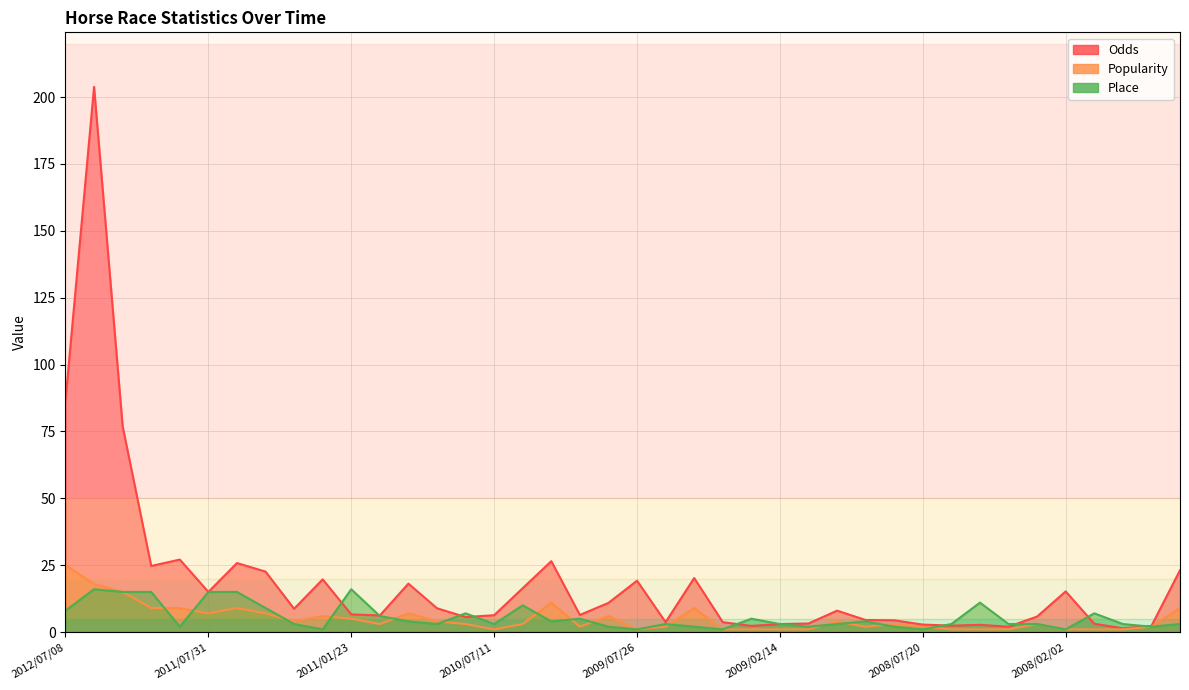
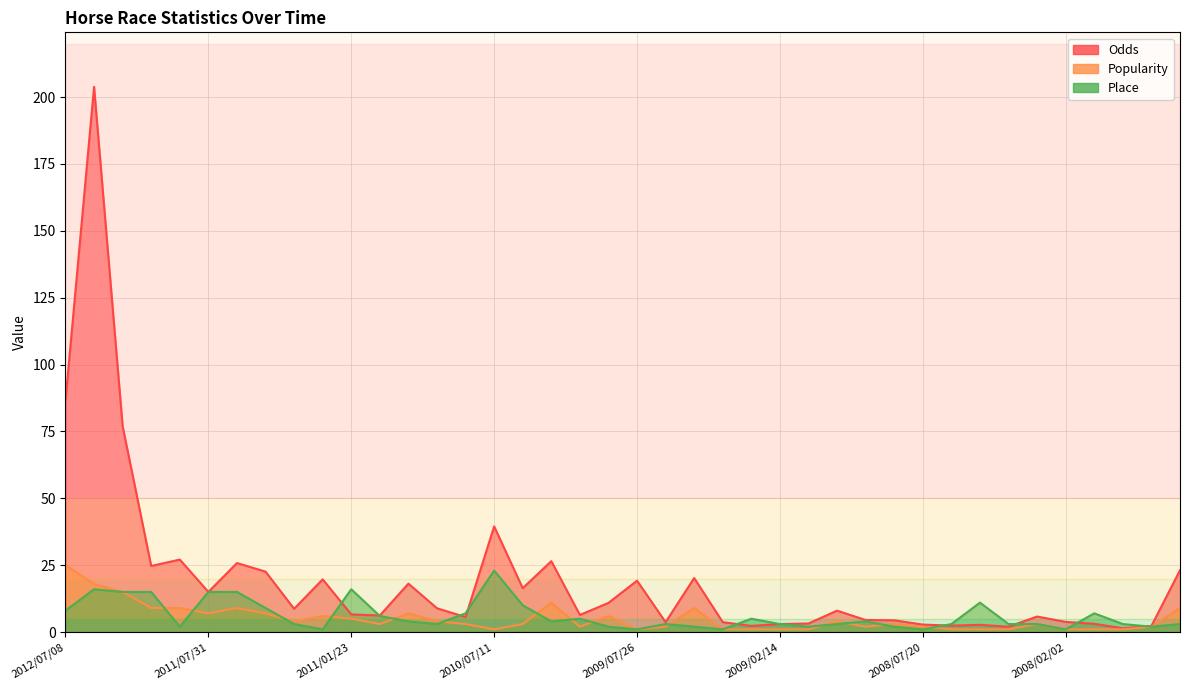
  {
    "Odds": {
      "2012/07/08": 87,
      "2011/01/23": 7,
-     "2010/07/11": 6,
+     "2010/07/11": 40,
      "2009/07/26": 19,
-     "2008/02/02": 15
+     "2008/02/02": 4
    },
    "Popularity": {
      "2012/07/08": 25,
      "2011/07/31": 7,
      "2011/01/23": 5,
      "2010/07/11": 1,
      "2009/02/14": 1
    },
    "Place": {
      "2012/07/08": 8,
      "2011/01/23": 16,
-     "2010/07/11": 3,
+     "2010/07/11": 23,
      "2008/07/20": 1
    }
  }
